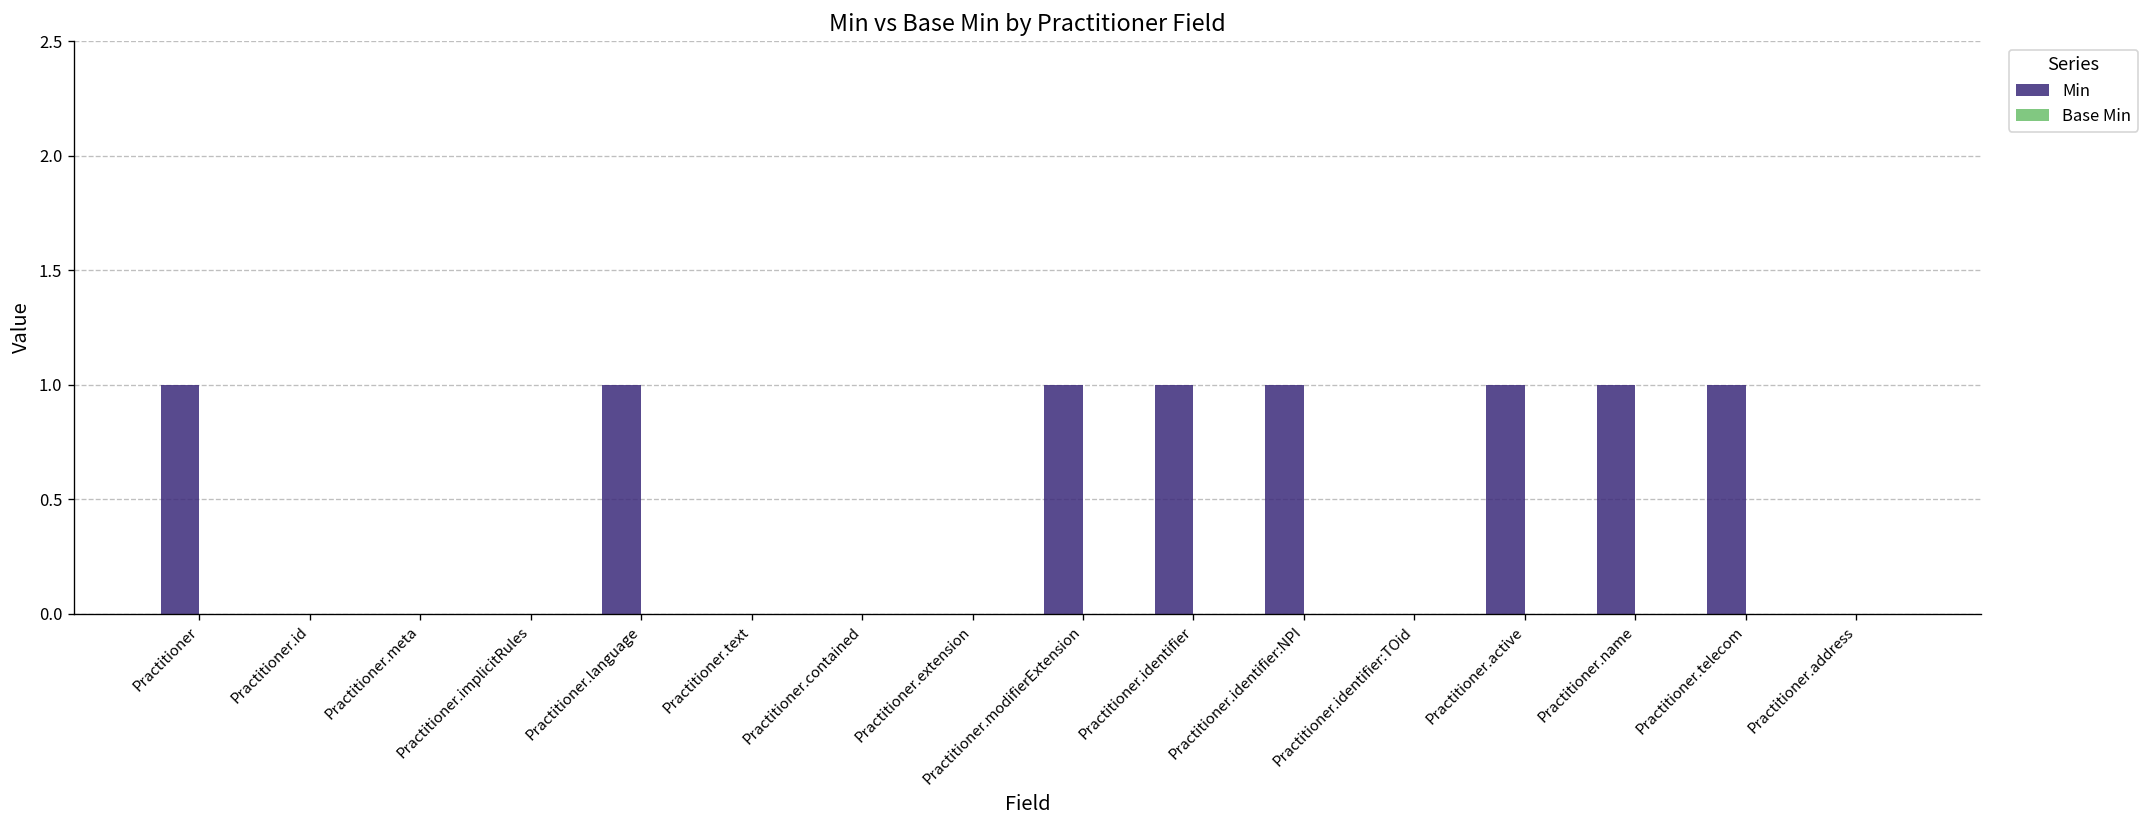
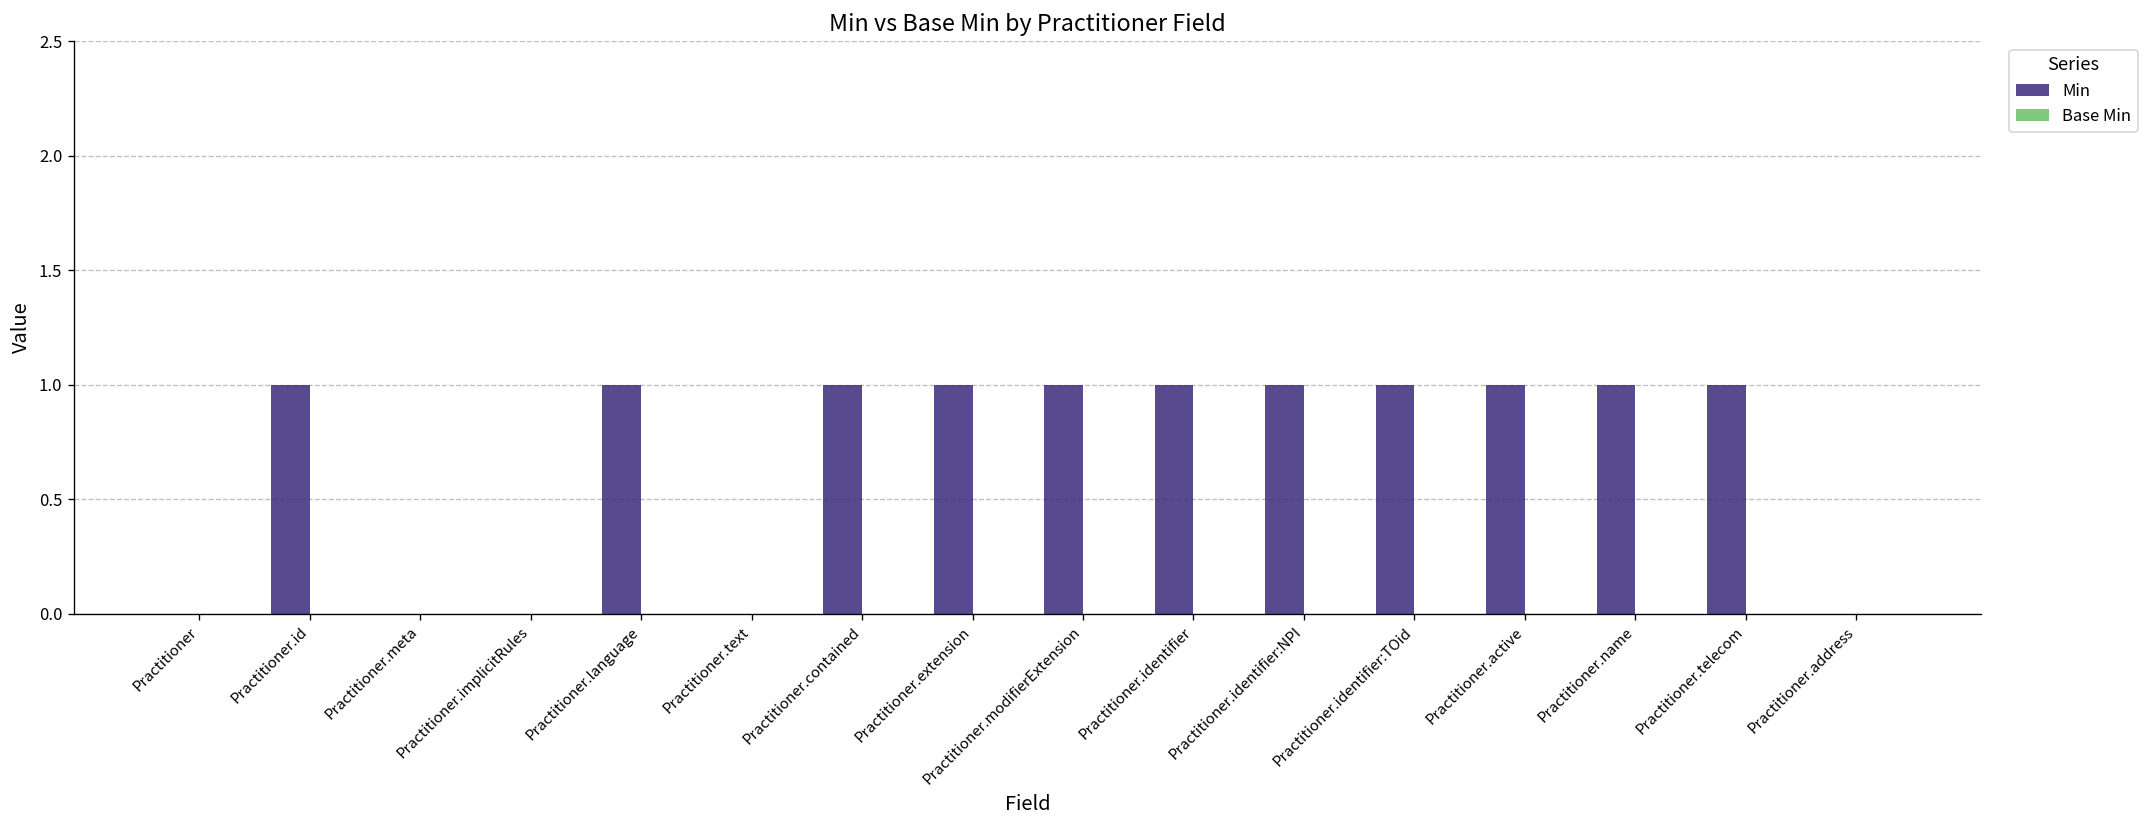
  {
    "Min": {
-     "Practitioner": 1,
-     "Practitioner.id": 0,
+     "Practitioner": 0,
+     "Practitioner.id": 1,
      "Practitioner.meta": 0,
      "Practitioner.implicitRules": 0,
      "Practitioner.language": 1,
      "Practitioner.text": 0,
-     "Practitioner.contained": 0,
-     "Practitioner.extension": 0,
+     "Practitioner.contained": 1,
+     "Practitioner.extension": 1,
      "Practitioner.modifierExtension": 1,
      "Practitioner.identifier": 1,
      "Practitioner.identifier:NPI": 1,
-     "Practitioner.identifier:TOid": 0,
+     "Practitioner.identifier:TOid": 1,
      "Practitioner.active": 1,
      "Practitioner.name": 1,
      "Practitioner.telecom": 1,
      "Practitioner.address": 0
    },
    "Base Min": {
      "Practitioner": 0,
      "Practitioner.id": 0,
      "Practitioner.meta": 0,
      "Practitioner.implicitRules": 0,
      "Practitioner.language": 0,
      "Practitioner.text": 0,
      "Practitioner.contained": 0,
      "Practitioner.extension": 0,
      "Practitioner.modifierExtension": 0,
      "Practitioner.identifier": 0,
      "Practitioner.identifier:NPI": 0,
      "Practitioner.identifier:TOid": 0,
      "Practitioner.active": 0,
      "Practitioner.name": 0,
      "Practitioner.telecom": 0,
      "Practitioner.address": 0
    }
  }
